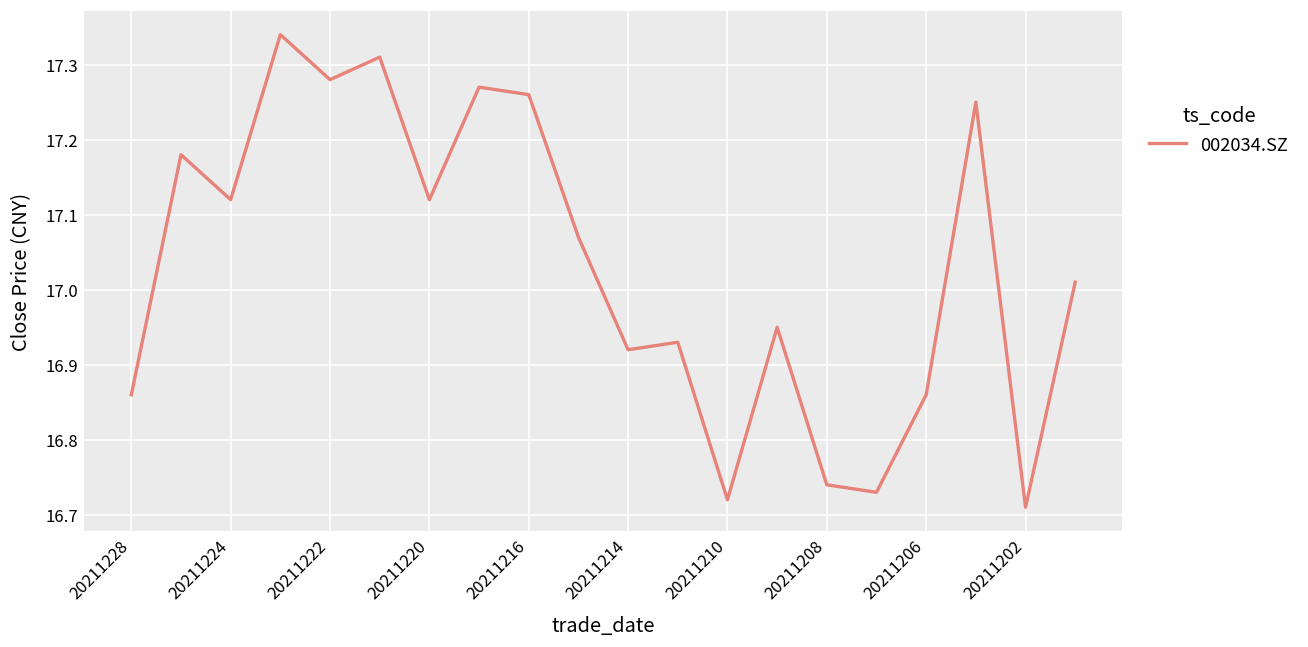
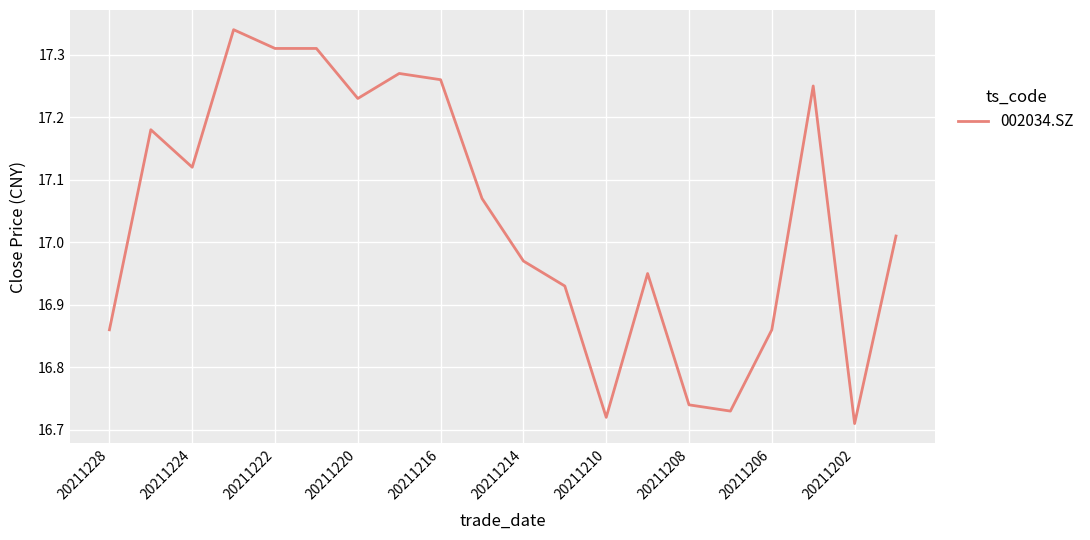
  {
    "20211228": 16.86,
    "20211224": 17.12,
-   "20211222": 17.28,
-   "20211220": 17.12,
+   "20211222": 17.31,
+   "20211220": 17.23,
    "20211216": 17.26,
-   "20211214": 16.92,
+   "20211214": 16.97,
    "20211210": 16.72,
    "20211208": 16.74,
    "20211206": 16.86,
    "20211202": 16.71
  }
